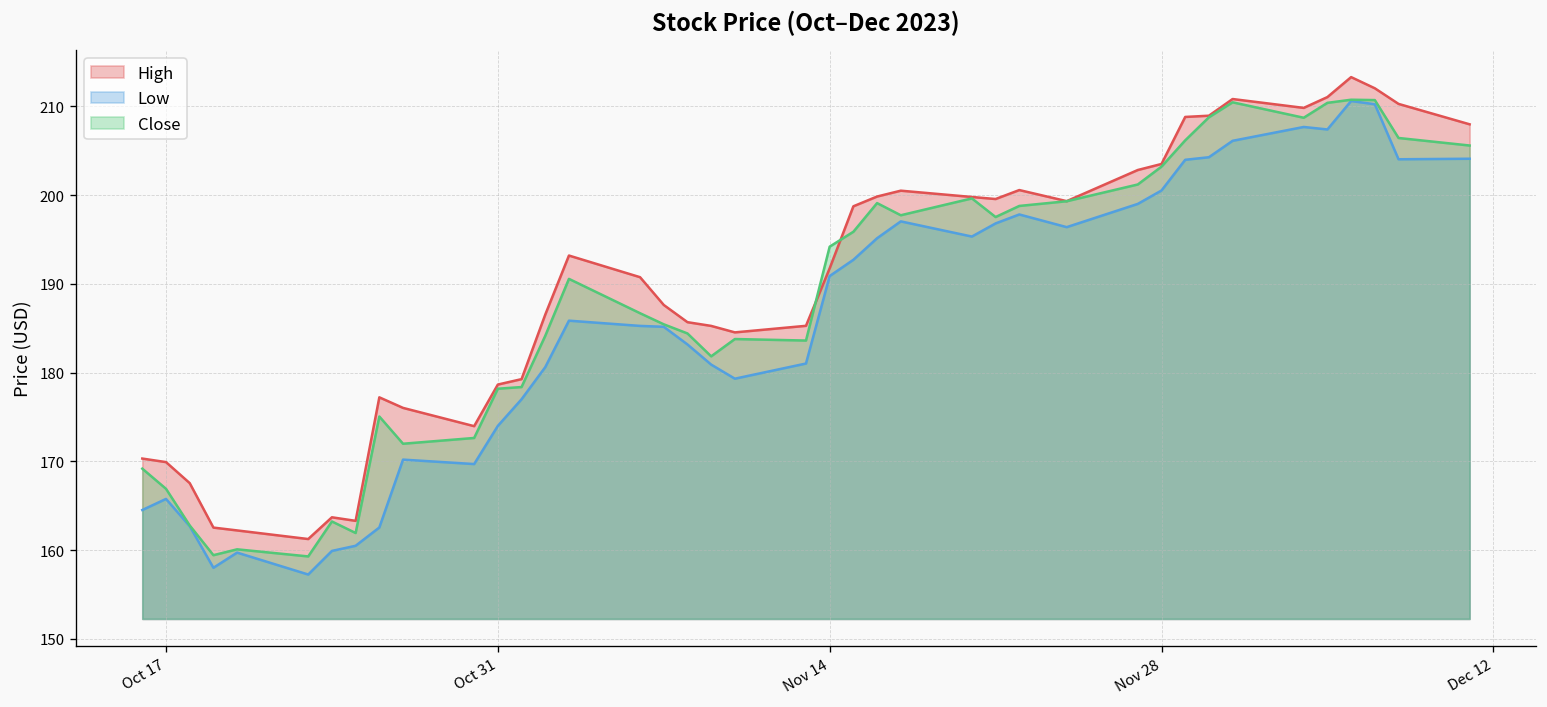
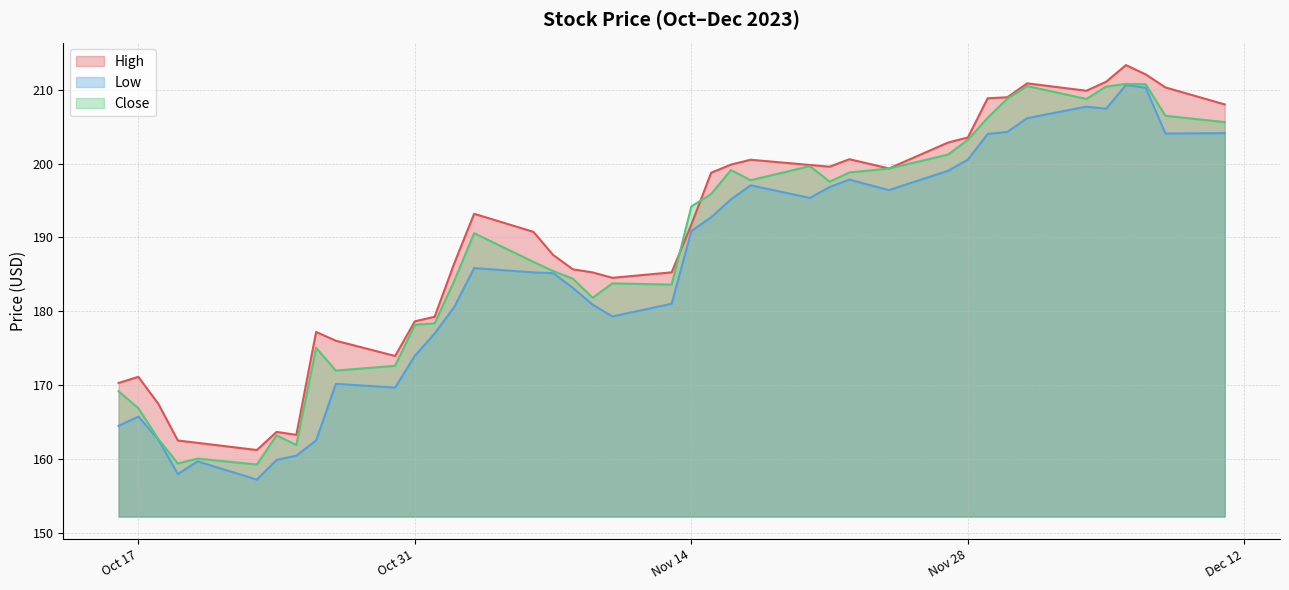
  {
    "High": {
-     "Oct 17": 170,
+     "Oct 17": 171,
      "Oct 31": 179,
      "Nov 14": 192
    }
  }
